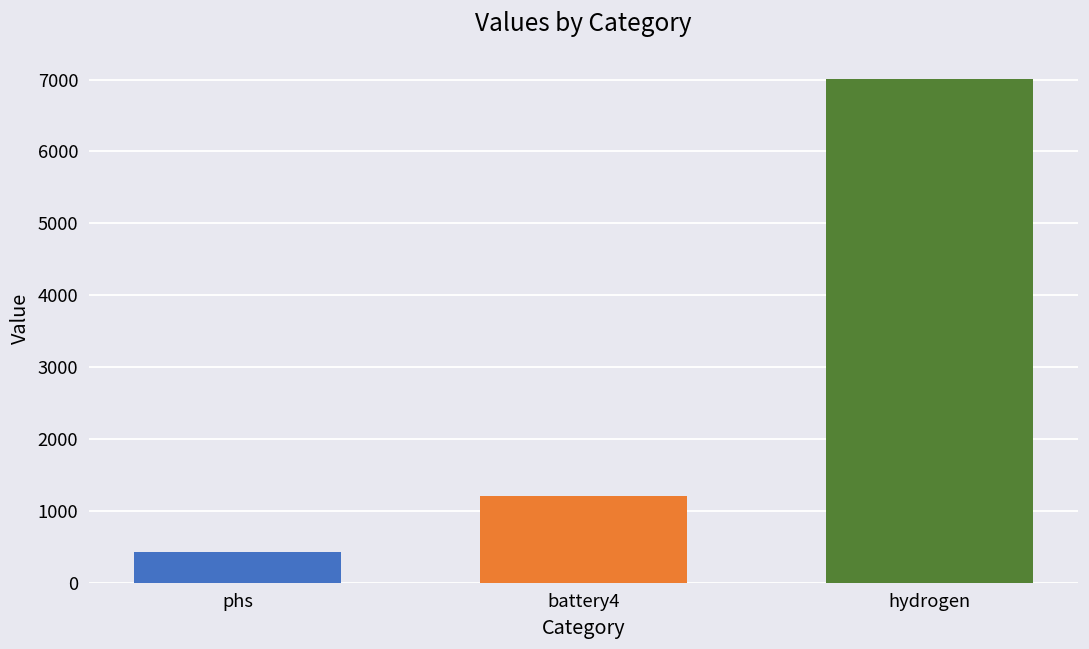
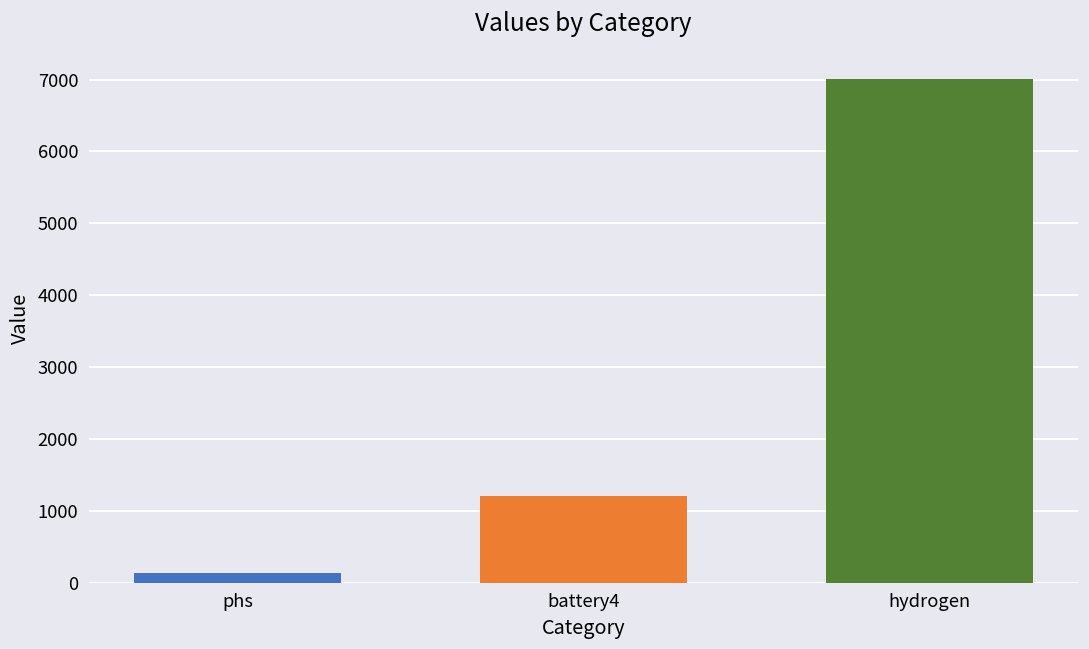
  {
-   "phs": 400,
+   "phs": 100,
    "battery4": 1200,
    "hydrogen": 7000
  }
